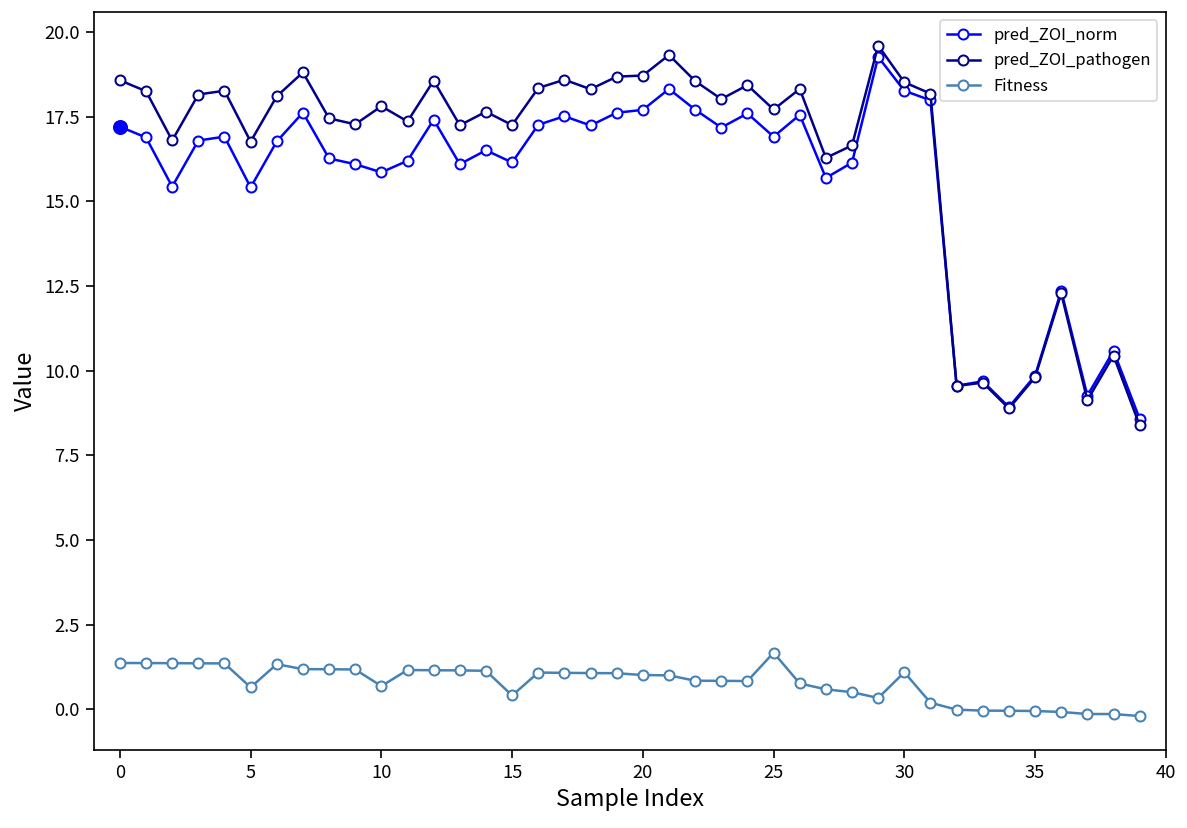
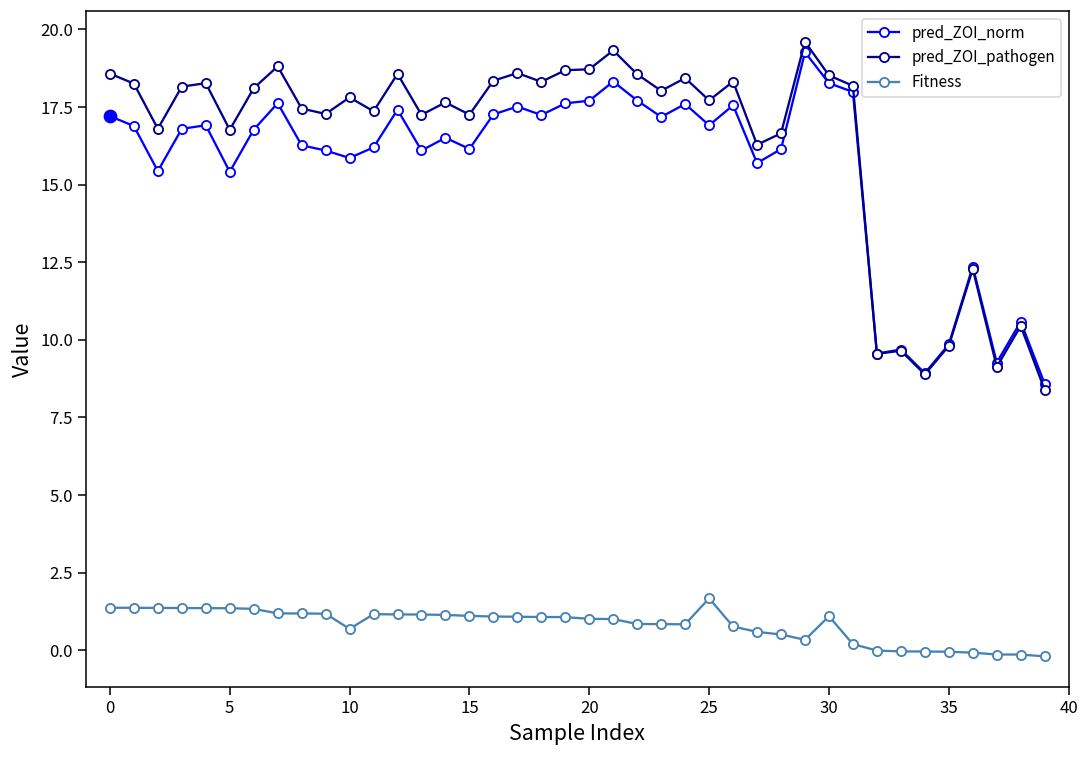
  {
    "pred_ZOI_pathogen": {
      "0": 18.6,
      "5": 16.8,
      "10": 17.8,
      "15": 17.3,
      "20": 18.7,
      "25": 17.7,
      "30": 18.5
    },
    "Fitness": {
      "0": 1.4,
-     "5": 0.7,
+     "5": 1.4,
      "10": 0.7,
-     "15": 0.4,
+     "15": 1.1,
      "20": 1.0,
      "25": 1.7,
      "30": 1.1,
      "35": 0.0
    }
  }
